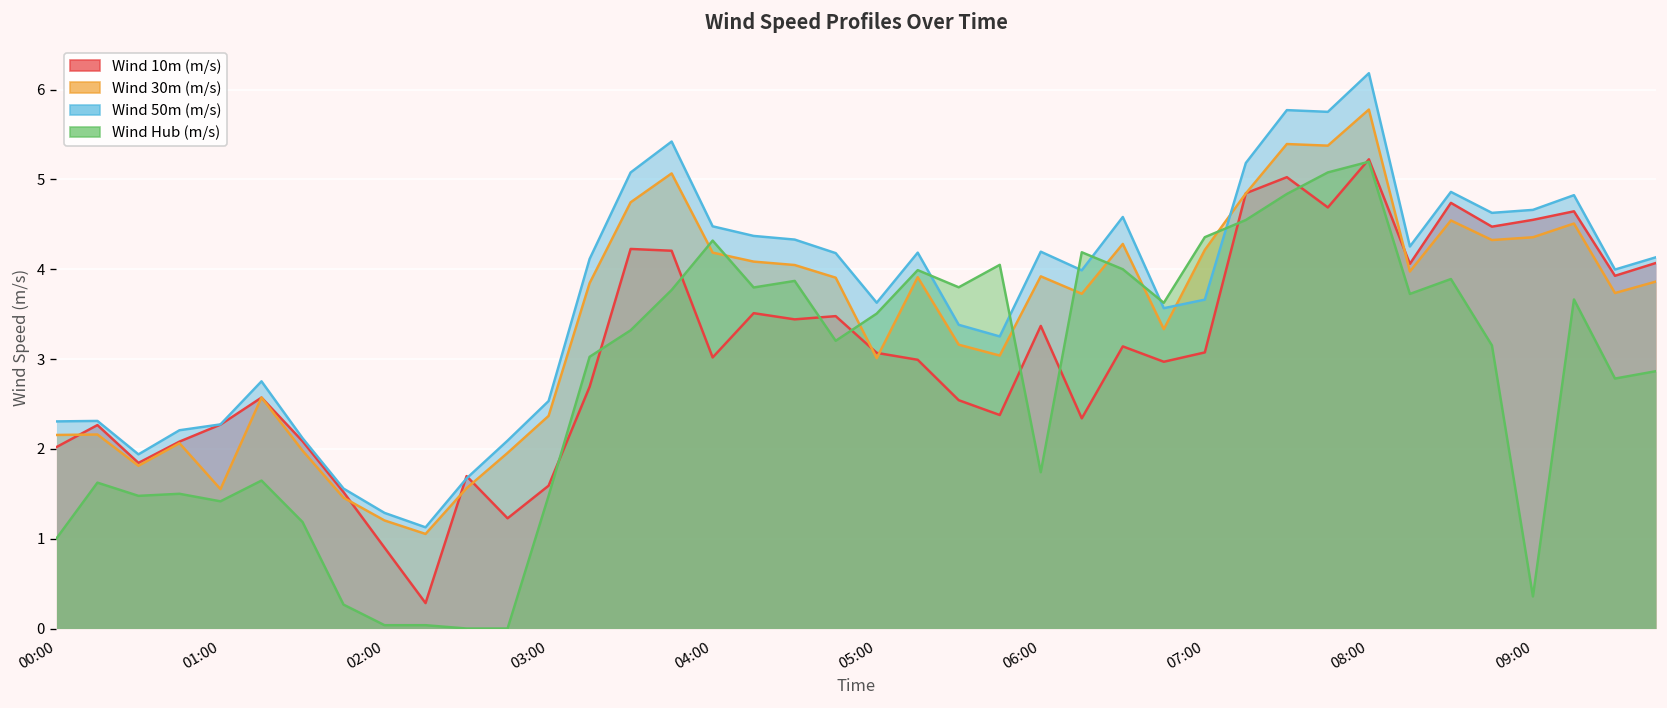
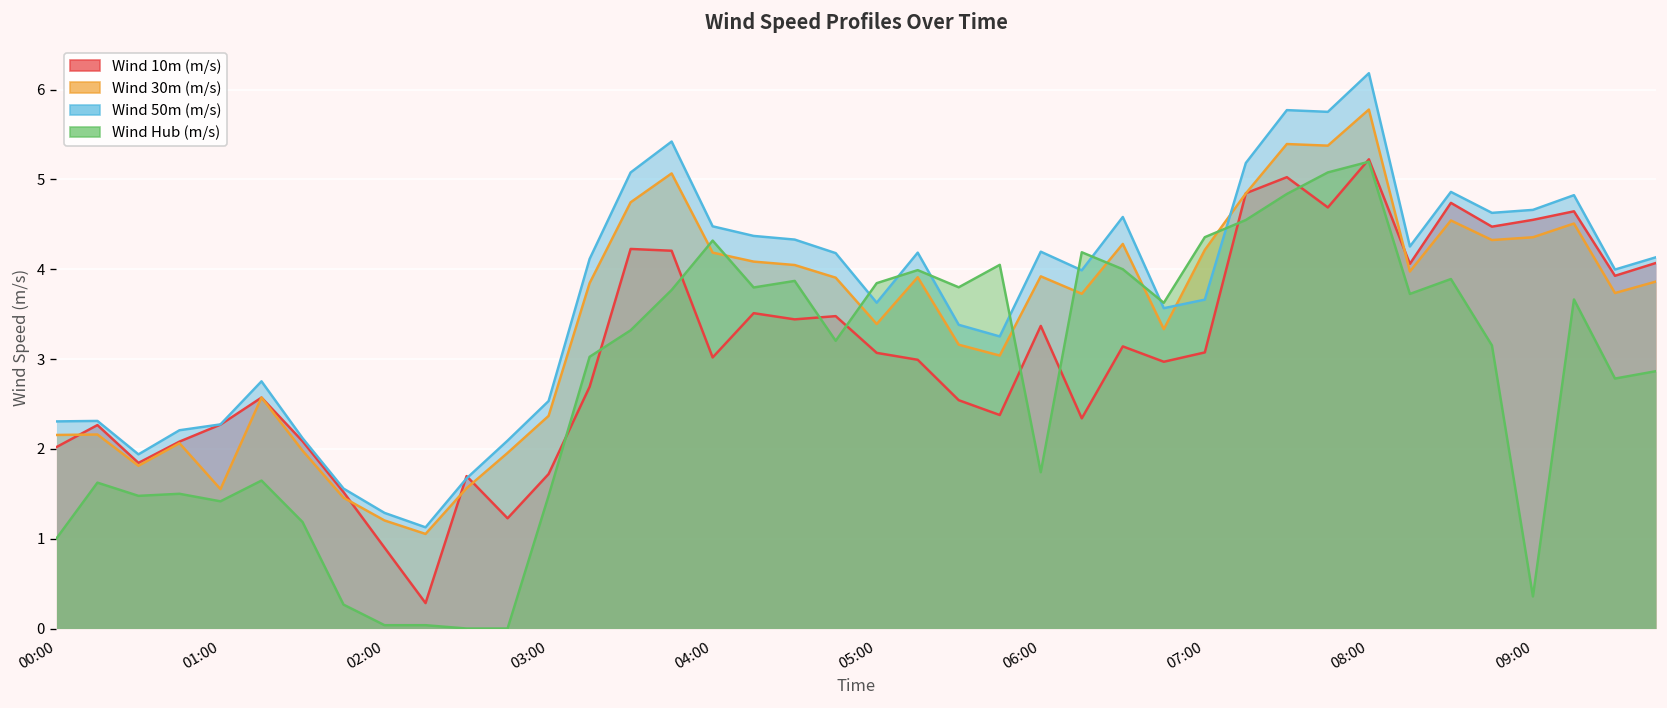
  {
    "Wind 10m (m/s)": {
      "00:00": 2.0,
      "02:00": 0.9,
-     "03:00": 1.6,
+     "03:00": 1.7,
      "04:00": 3.0,
      "05:00": 3.1,
      "06:00": 3.4,
      "07:00": 3.1,
      "09:00": 4.6
    },
    "Wind 30m (m/s)": {
      "00:00": 2.2,
      "01:00": 1.6,
      "02:00": 1.2,
      "03:00": 2.4,
      "04:00": 4.2,
-     "05:00": 3.0,
+     "05:00": 3.4,
      "06:00": 3.9,
      "07:00": 4.2,
      "08:00": 5.8,
      "09:00": 4.4
    },
    "Wind 50m (m/s)": {
      "00:00": 2.3,
      "02:00": 1.3,
      "03:00": 2.5,
      "04:00": 4.5,
      "05:00": 3.6,
      "06:00": 4.2,
      "07:00": 3.7,
      "08:00": 6.2,
      "09:00": 4.7
    },
    "Wind Hub (m/s)": {
      "00:00": 1.0,
      "01:00": 1.4,
      "02:00": 0.0,
      "03:00": 1.5,
      "04:00": 4.3,
-     "05:00": 3.5,
+     "05:00": 3.8,
      "06:00": 1.7,
      "07:00": 4.4,
      "09:00": 0.4
    }
  }
